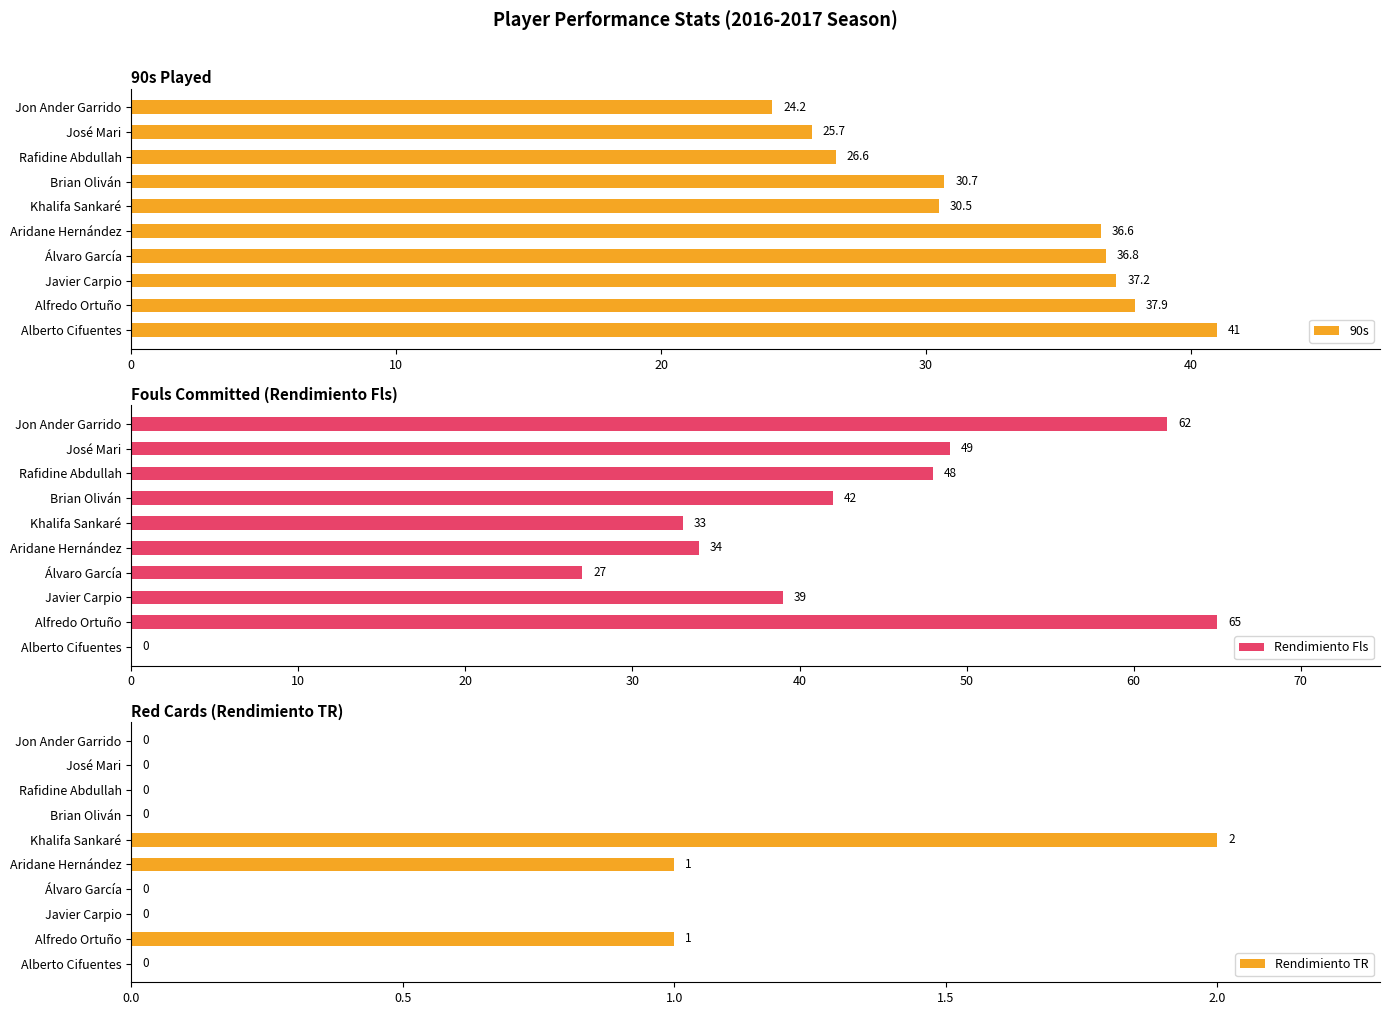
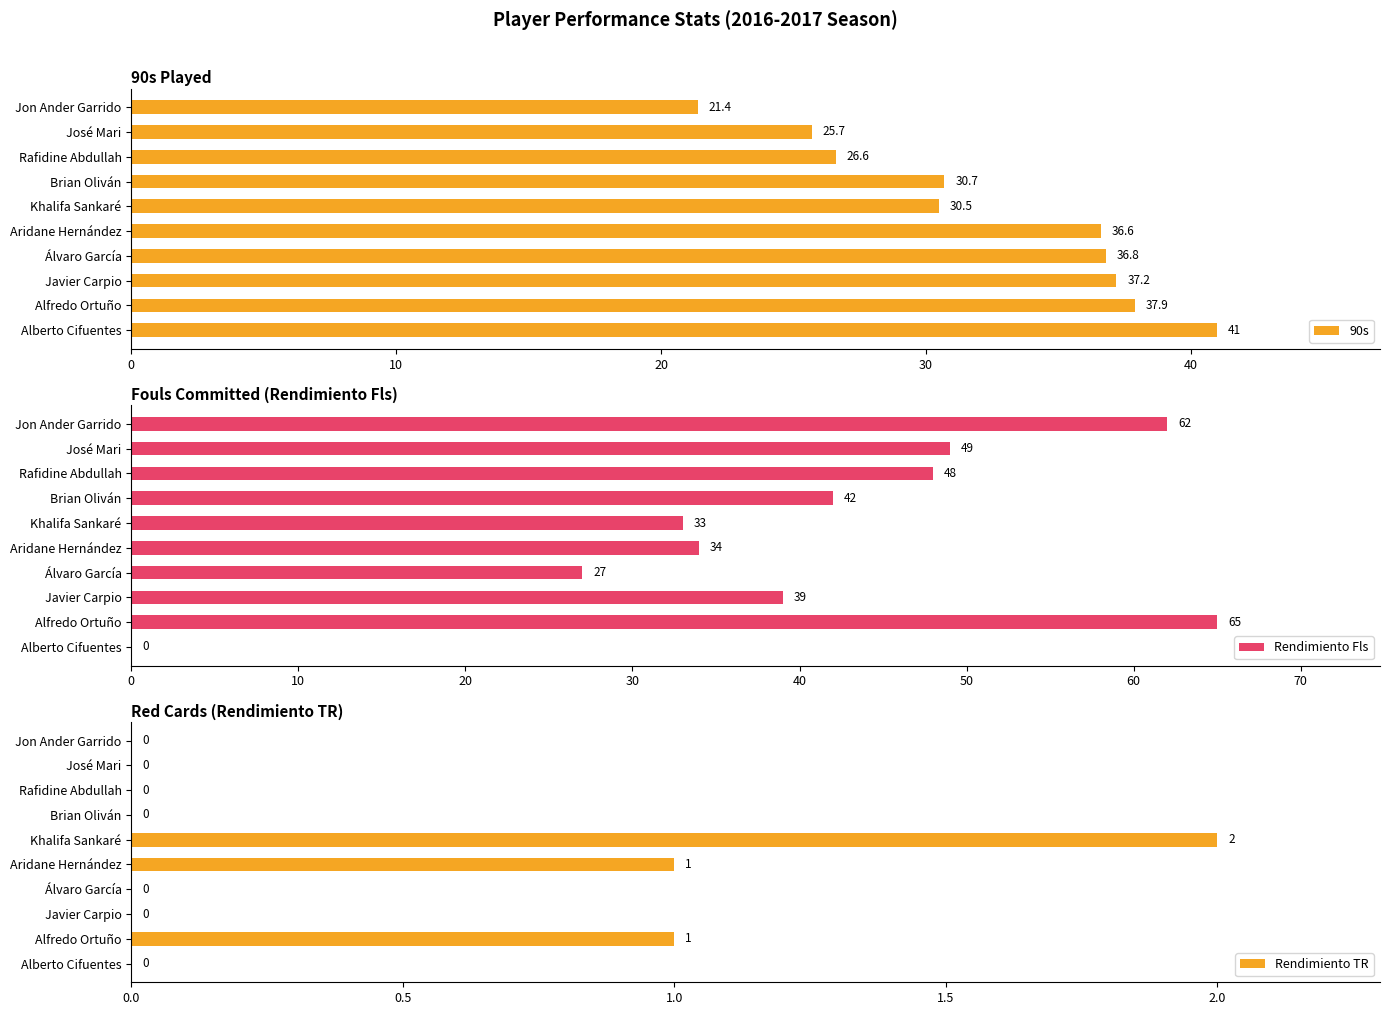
  {
    "90s Played": {
-     "Jon Ander Garrido": 24.2,
+     "Jon Ander Garrido": 21.4,
      "José Mari": 25.7,
      "Rafidine Abdullah": 26.6,
      "Brian Oliván": 30.7,
      "Khalifa Sankaré": 30.5,
      "Aridane Hernández": 36.6,
      "Álvaro García": 36.8,
      "Javier Carpio": 37.2,
      "Alfredo Ortuño": 37.9,
      "Alberto Cifuentes": 41
    },
    "Fouls Committed (Rendimiento Fls)": {
      "Jon Ander Garrido": 62,
      "José Mari": 49,
      "Rafidine Abdullah": 48,
      "Brian Oliván": 42,
      "Khalifa Sankaré": 33,
      "Aridane Hernández": 34,
      "Álvaro García": 27,
      "Javier Carpio": 39,
      "Alfredo Ortuño": 65,
      "Alberto Cifuentes": 0
    },
    "Red Cards (Rendimiento TR)": {
      "Jon Ander Garrido": 0,
      "José Mari": 0,
      "Rafidine Abdullah": 0,
      "Brian Oliván": 0,
      "Khalifa Sankaré": 2,
      "Aridane Hernández": 1,
      "Álvaro García": 0,
      "Javier Carpio": 0,
      "Alfredo Ortuño": 1,
      "Alberto Cifuentes": 0
    }
  }
